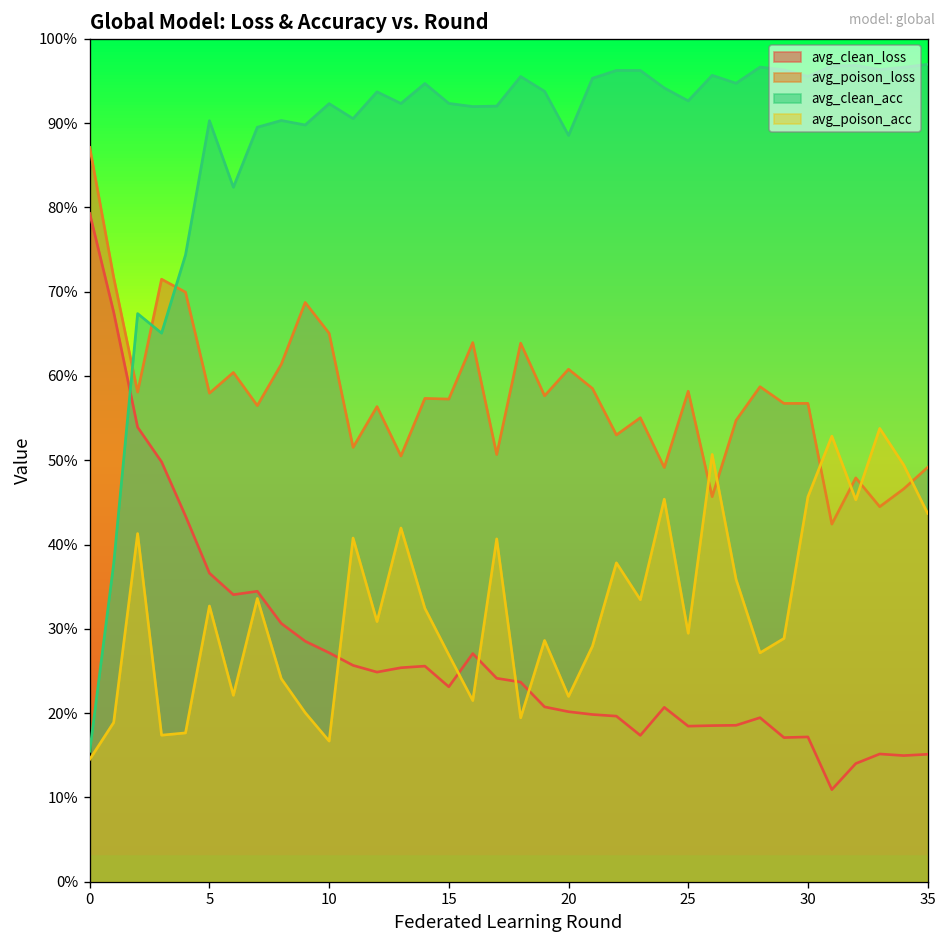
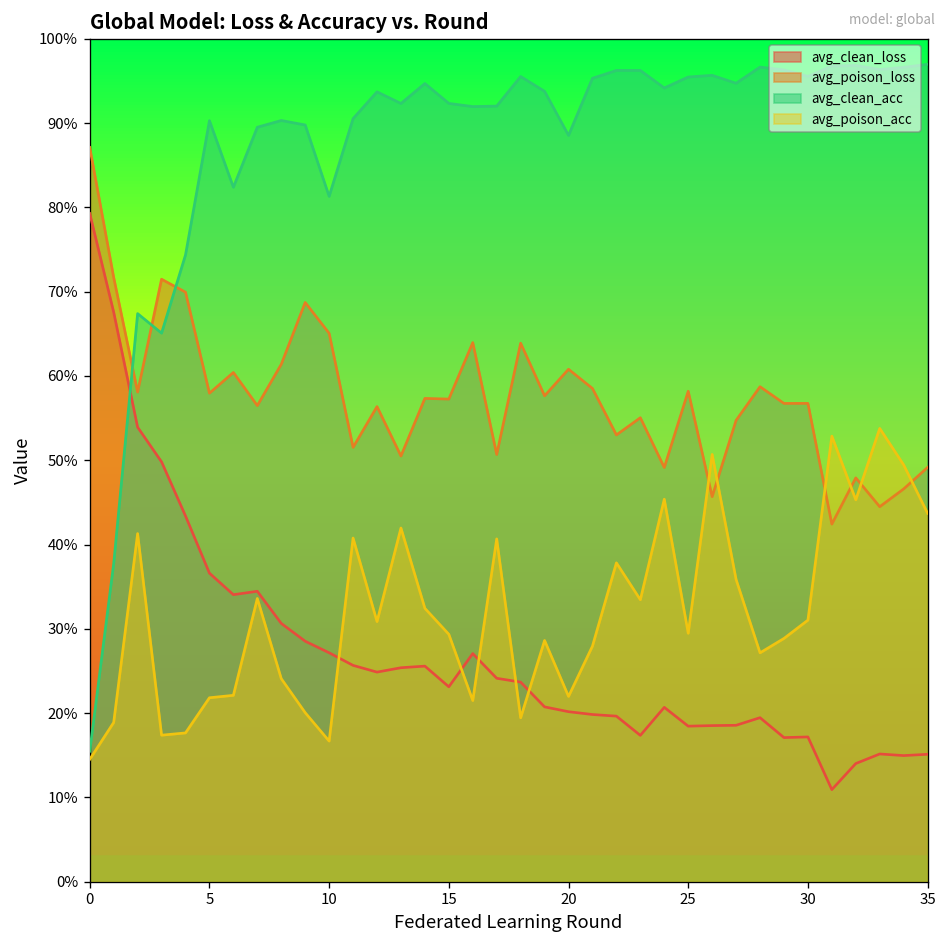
  {
    "avg_clean_acc": {
      "0": "15%",
      "5": "90%",
-     "10": "92%",
+     "10": "81%",
      "15": "92%",
      "20": "89%",
-     "25": "93%",
+     "25": "95%",
      "35": "97%"
    },
    "avg_poison_acc": {
      "0": "15%",
-     "5": "33%",
+     "5": "22%",
      "10": "17%",
-     "15": "27%",
+     "15": "29%",
      "20": "22%",
      "25": "29%",
-     "30": "46%",
+     "30": "31%",
      "35": "44%"
    }
  }
